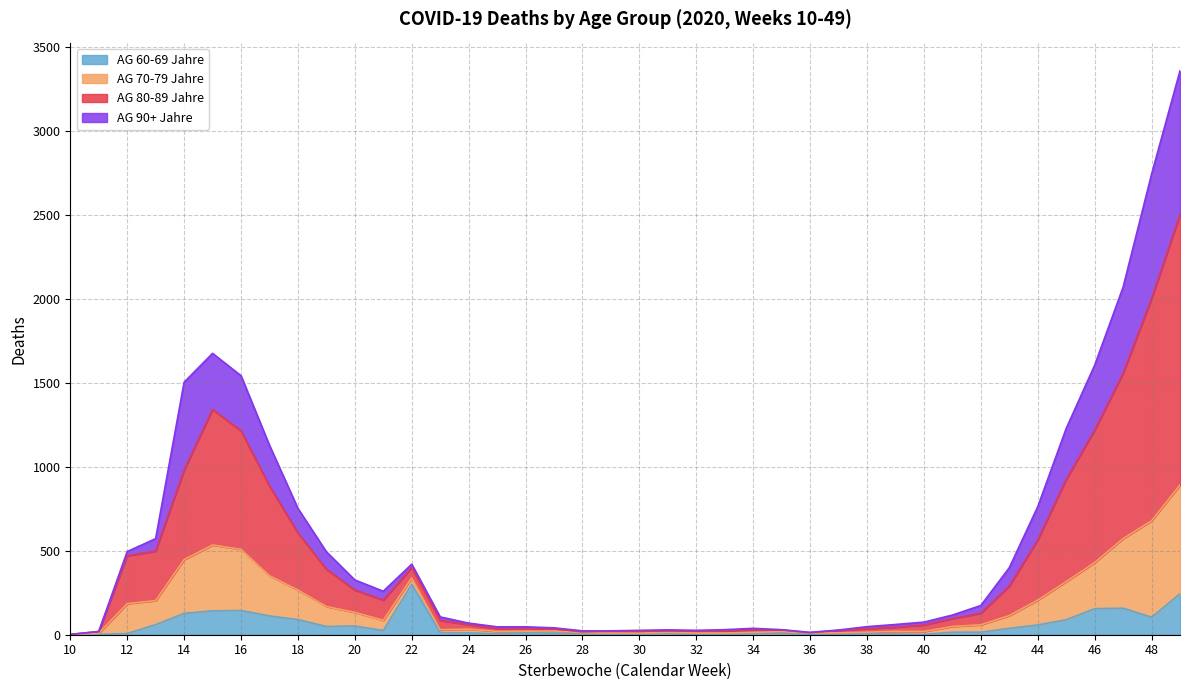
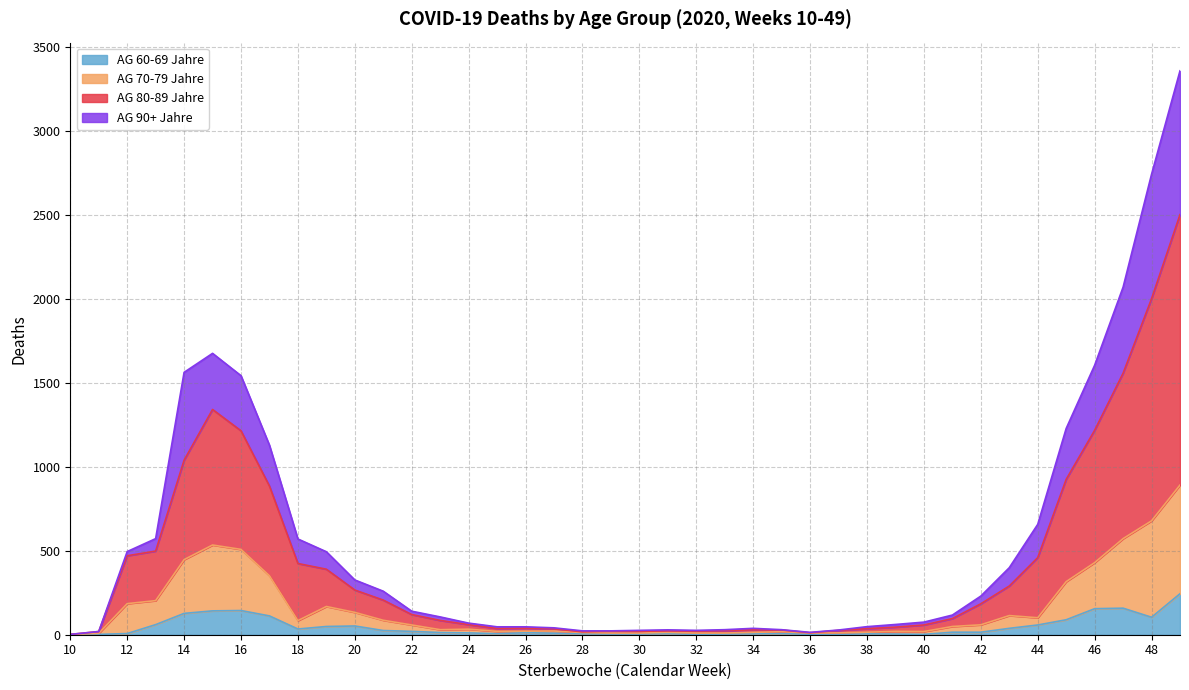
  {
    "AG 60-69 Jahre": {
      "12": 10,
      "14": 130,
      "16": 140,
-     "18": 90,
+     "18": 30,
      "20": 50,
-     "22": 300,
+     "22": 20,
      "24": 10,
      "40": 0,
      "42": 20,
      "44": 60,
      "46": 160,
      "48": 100
    },
    "AG 70-79 Jahre": {
      "12": 180,
      "14": 320,
      "16": 360,
-     "18": 180,
+     "18": 50,
      "20": 80,
      "22": 40,
      "24": 20,
      "40": 20,
      "42": 40,
-     "44": 150,
+     "44": 40,
      "46": 270,
      "48": 570
    },
    "AG 80-89 Jahre": {
      "12": 290,
-     "14": 530,
+     "14": 590,
      "16": 710,
      "18": 340,
      "20": 130,
      "22": 60,
      "40": 40,
-     "42": 70,
+     "42": 130,
      "44": 360,
      "46": 790,
      "48": 1320
    },
    "AG 90+ Jahre": {
      "12": 30,
      "14": 520,
      "16": 330,
      "18": 150,
      "20": 60,
      "22": 20,
      "40": 20,
      "42": 50,
      "44": 200,
      "46": 390,
      "48": 740
    }
  }
